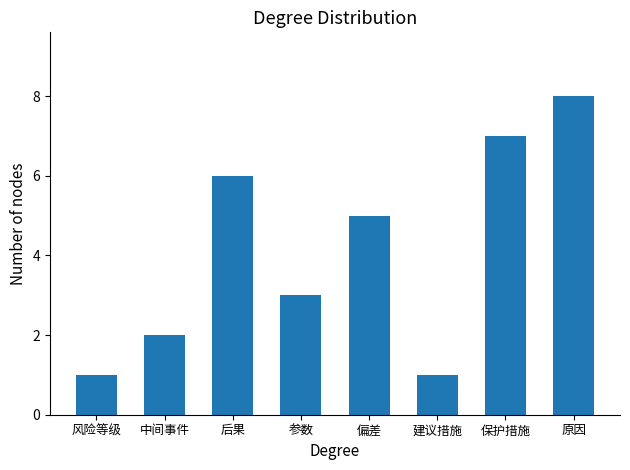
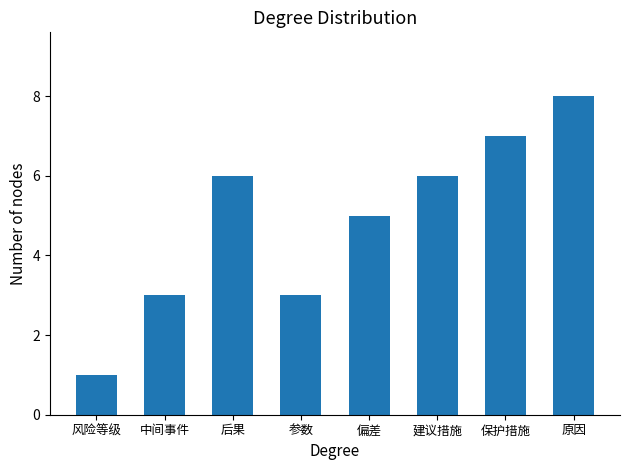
  {
    "风险等级": 1,
-   "中间事件": 2,
+   "中间事件": 3,
    "后果": 6,
    "参数": 3,
    "偏差": 5,
-   "建议措施": 1,
+   "建议措施": 6,
    "保护措施": 7,
    "原因": 8
  }
